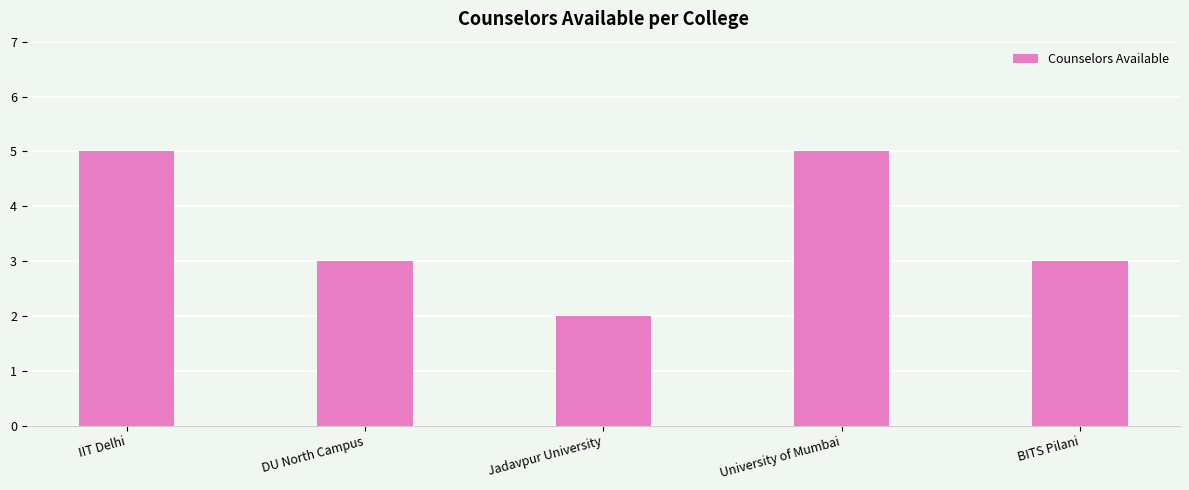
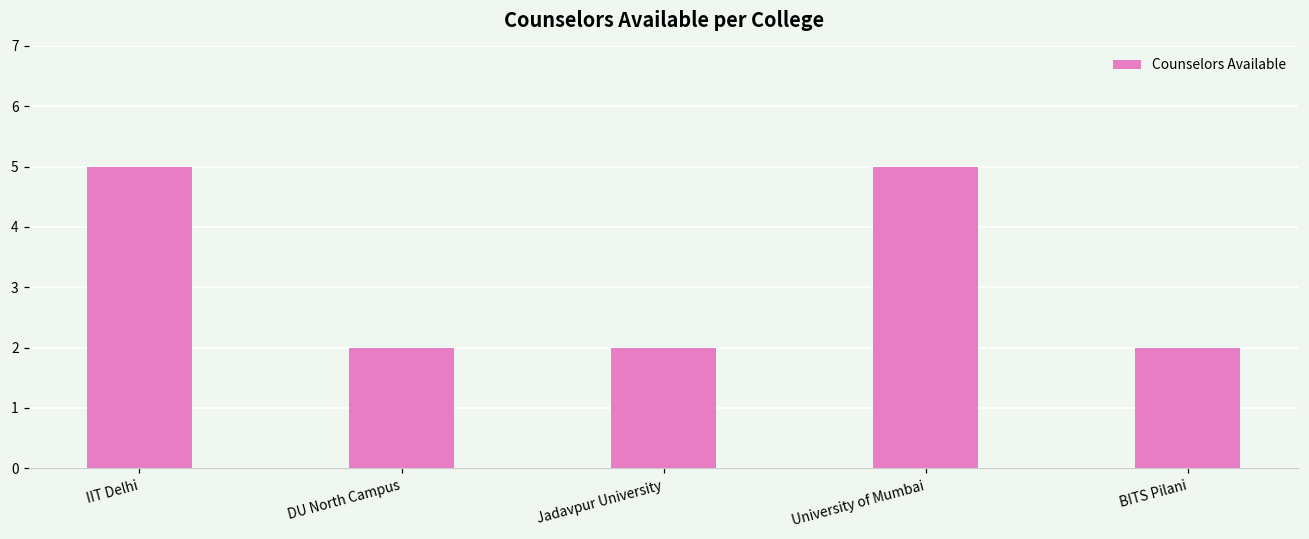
  {
    "IIT Delhi": 5,
-   "DU North Campus": 3,
+   "DU North Campus": 2,
    "Jadavpur University": 2,
    "University of Mumbai": 5,
-   "BITS Pilani": 3
+   "BITS Pilani": 2
  }
